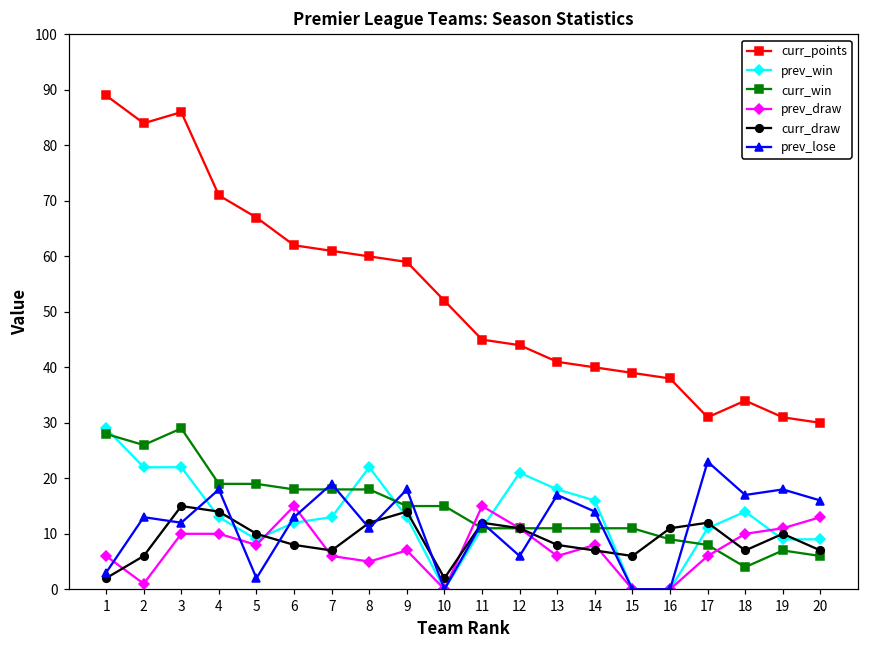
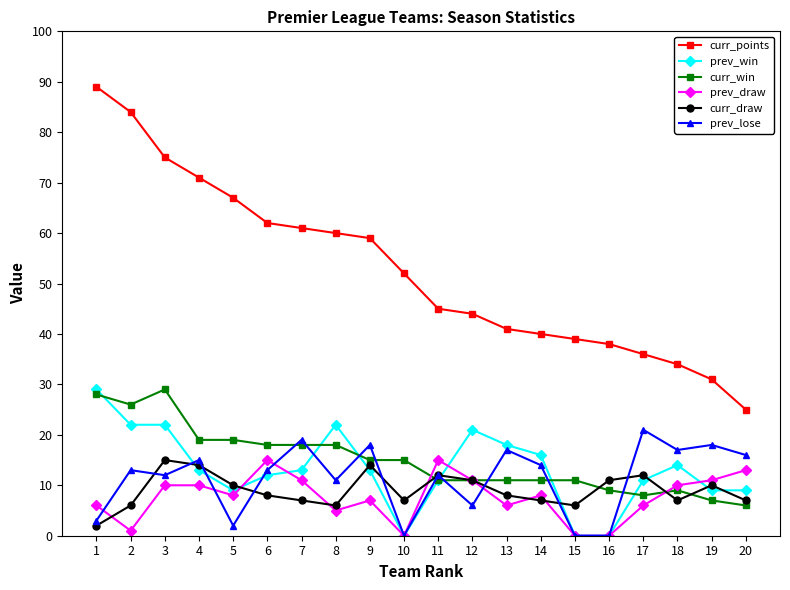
  {
    "curr_points": {
      "1": 89,
      "2": 84,
-     "3": 86,
+     "3": 75,
      "4": 71,
      "5": 67,
      "6": 62,
      "7": 61,
      "8": 60,
      "9": 59,
      "10": 52,
      "11": 45,
      "12": 44,
      "13": 41,
      "14": 40,
      "15": 39,
      "16": 38,
-     "17": 31,
+     "17": 36,
      "18": 34,
      "19": 31,
-     "20": 30
+     "20": 25
    },
    "prev_win": {
      "1": 29,
      "2": 22,
      "3": 22,
      "4": 13,
      "5": 9,
      "6": 12,
      "7": 13,
      "8": 22,
      "9": 13,
      "12": 21,
      "13": 18,
      "14": 16,
      "17": 11,
      "18": 14,
      "19": 9,
      "20": 9
    },
    "curr_win": {
      "1": 28,
      "2": 26,
      "3": 29,
      "4": 19,
      "5": 19,
      "6": 18,
      "7": 18,
      "8": 18,
      "9": 15,
      "10": 15,
      "13": 11,
      "14": 11,
      "15": 11,
      "16": 9,
      "17": 8,
-     "18": 4,
+     "18": 9,
      "19": 7,
      "20": 6
    },
    "prev_draw": {
      "1": 6,
      "2": 1,
      "3": 10,
      "4": 10,
      "5": 8,
      "6": 15,
-     "7": 6,
+     "7": 11,
      "8": 5,
      "9": 7,
      "11": 15,
      "13": 6,
      "14": 8,
      "17": 6,
      "18": 10,
      "19": 11,
      "20": 13
    },
    "curr_draw": {
      "1": 2,
      "2": 6,
      "3": 15,
      "4": 14,
      "5": 10,
      "6": 8,
      "7": 7,
-     "8": 12,
+     "8": 6,
      "9": 14,
-     "10": 2,
+     "10": 7,
      "13": 8,
      "14": 7,
      "15": 6,
      "16": 11,
      "17": 12,
      "18": 7,
      "19": 10,
      "20": 7
    },
    "prev_lose": {
      "1": 3,
      "2": 13,
      "3": 12,
-     "4": 18,
+     "4": 15,
      "5": 2,
      "6": 13,
      "7": 19,
      "8": 11,
      "9": 18,
      "12": 6,
      "13": 17,
      "14": 14,
-     "17": 23,
+     "17": 21,
      "18": 17,
      "19": 18,
      "20": 16
    }
  }
